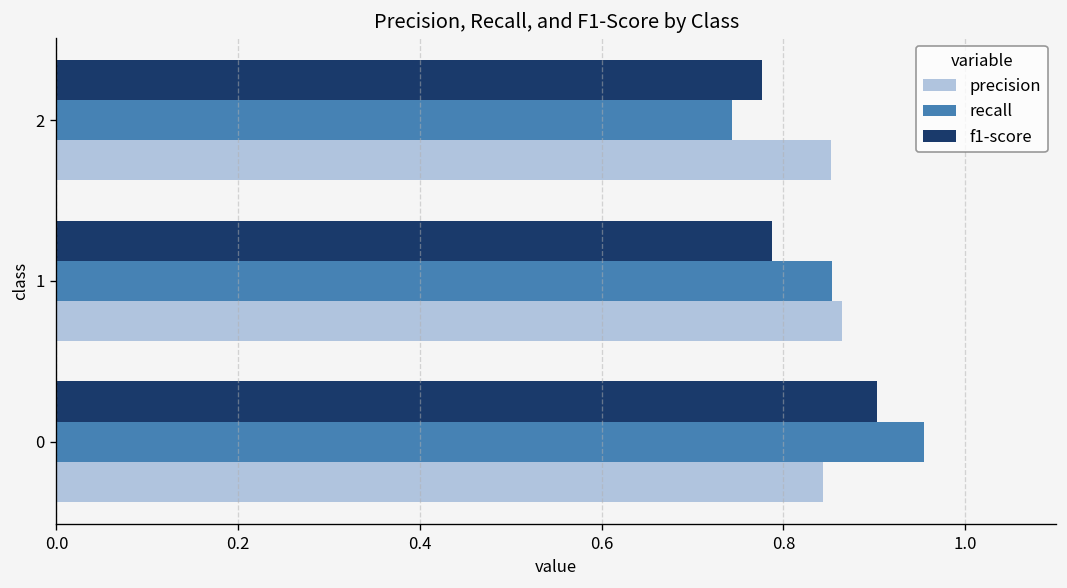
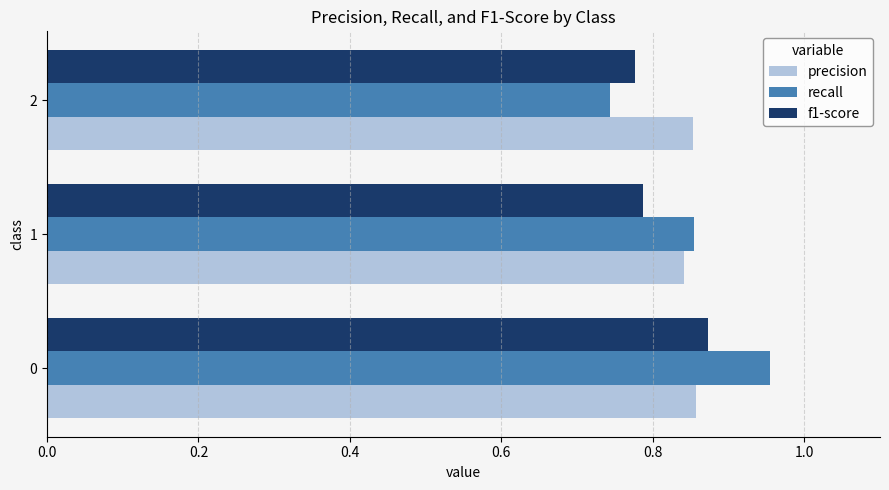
  {
    "precision": {
      "2": 0.85,
-     "1": 0.86,
-     "0": 0.84
+     "1": 0.84,
+     "0": 0.86
    },
    "recall": {
      "2": 0.74,
      "1": 0.85,
      "0": 0.95
    },
    "f1-score": {
      "2": 0.78,
      "1": 0.79,
-     "0": 0.90
+     "0": 0.87
    }
  }
